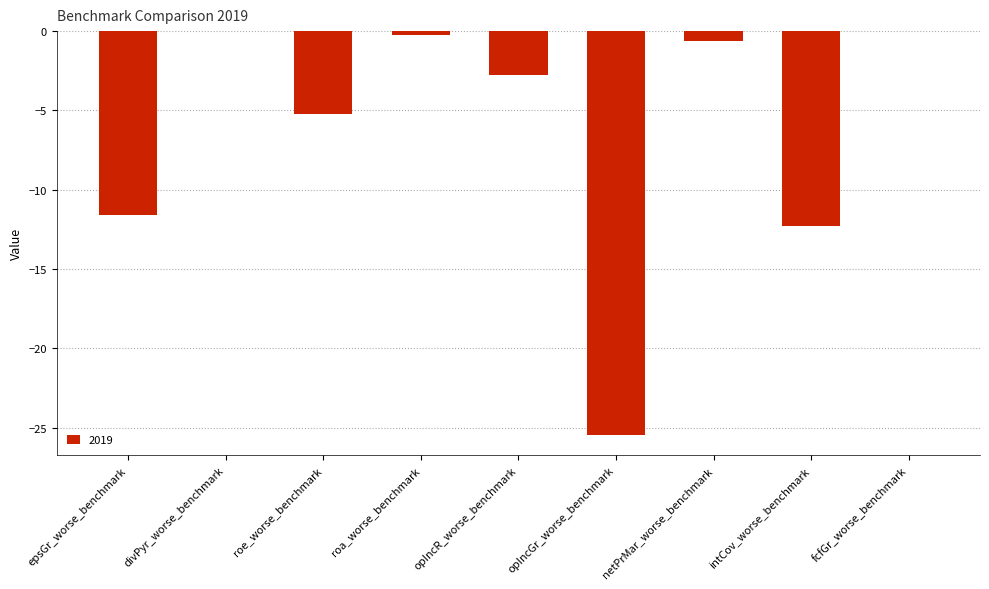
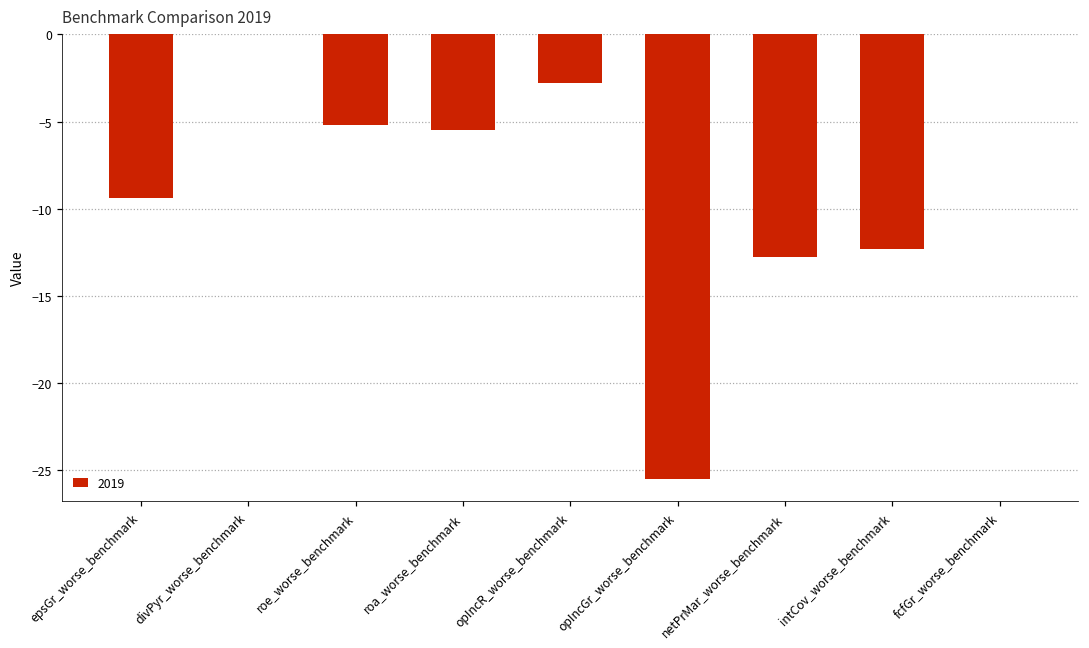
  {
-   "epsGr_worse_benchmark": -11.6,
+   "epsGr_worse_benchmark": -9.4,
    "divPyr_worse_benchmark": 0.0,
    "roe_worse_benchmark": -5.2,
-   "roa_worse_benchmark": -0.3,
+   "roa_worse_benchmark": -5.5,
    "opIncR_worse_benchmark": -2.8,
    "opIncGr_worse_benchmark": -25.5,
-   "netPrMar_worse_benchmark": -0.6,
+   "netPrMar_worse_benchmark": -12.7,
    "intCov_worse_benchmark": -12.3,
    "fcfGr_worse_benchmark": 0.0
  }
